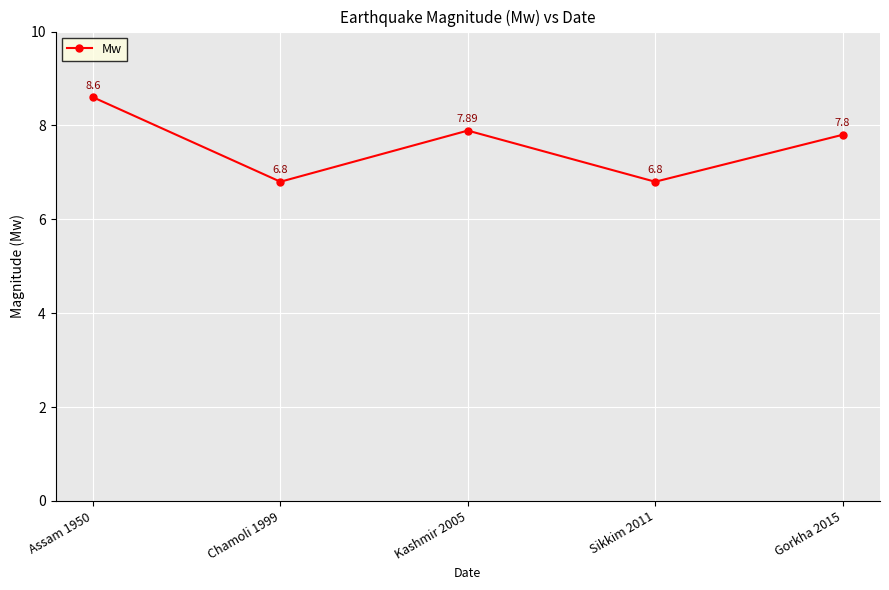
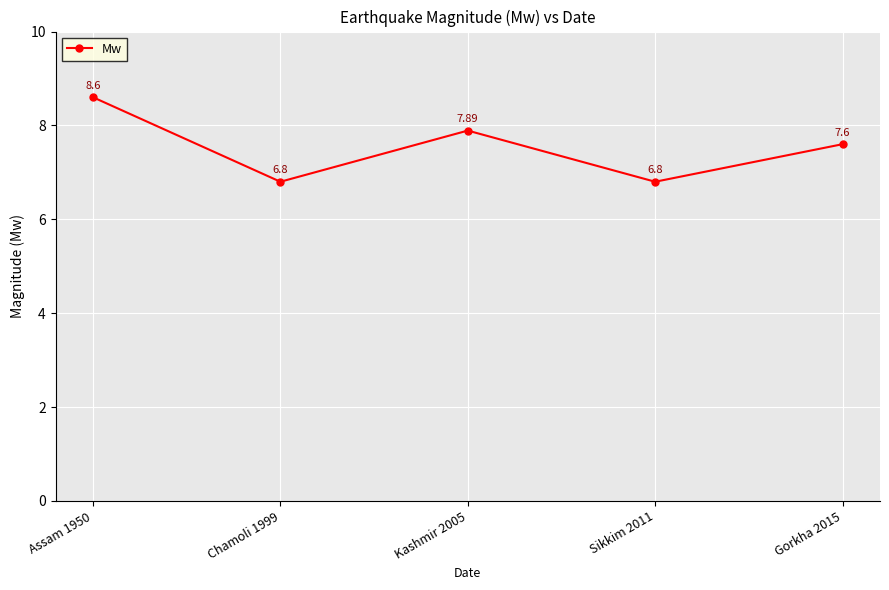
  {
    "Assam 1950": 8.6,
    "Chamoli 1999": 6.8,
    "Kashmir 2005": 7.89,
    "Sikkim 2011": 6.8,
-   "Gorkha 2015": 7.8
+   "Gorkha 2015": 7.6
  }
